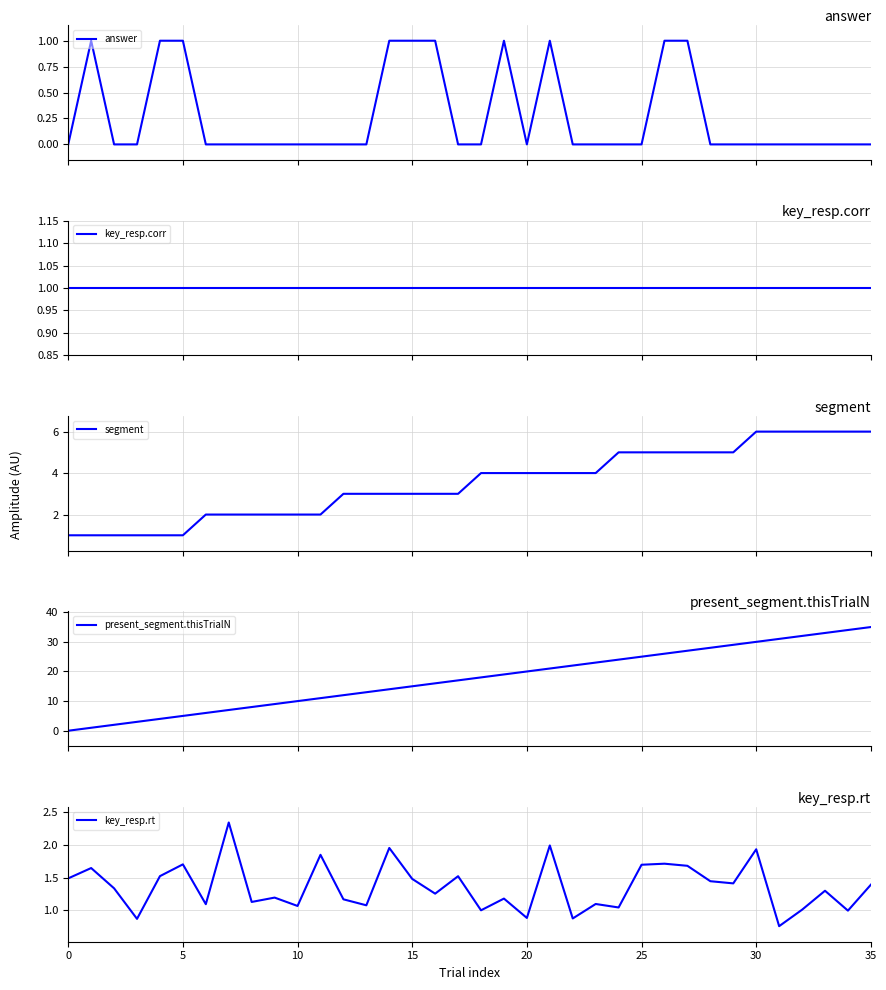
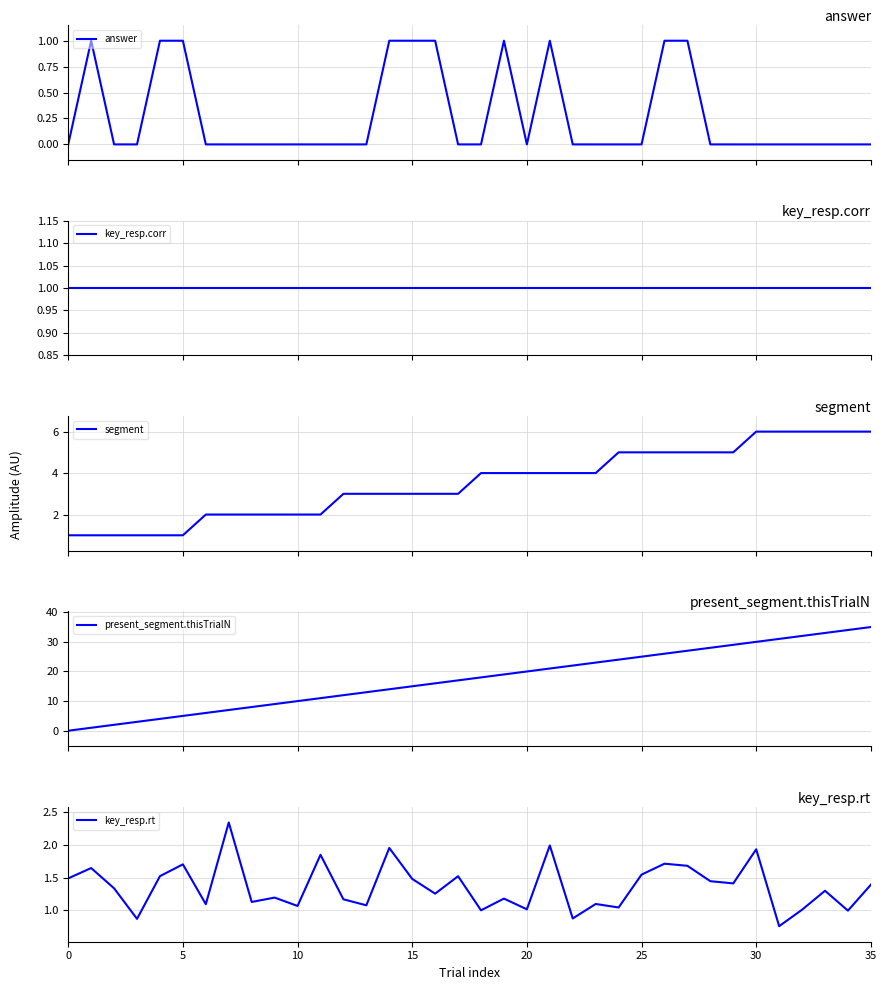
  {
    "key_resp.rt": {
      "0": 1.5,
      "5": 1.7,
      "10": 1.1,
      "15": 1.5,
-     "20": 0.9,
-     "25": 1.7,
+     "20": 1.0,
+     "25": 1.5,
      "30": 1.9,
      "35": 1.4
    }
  }
